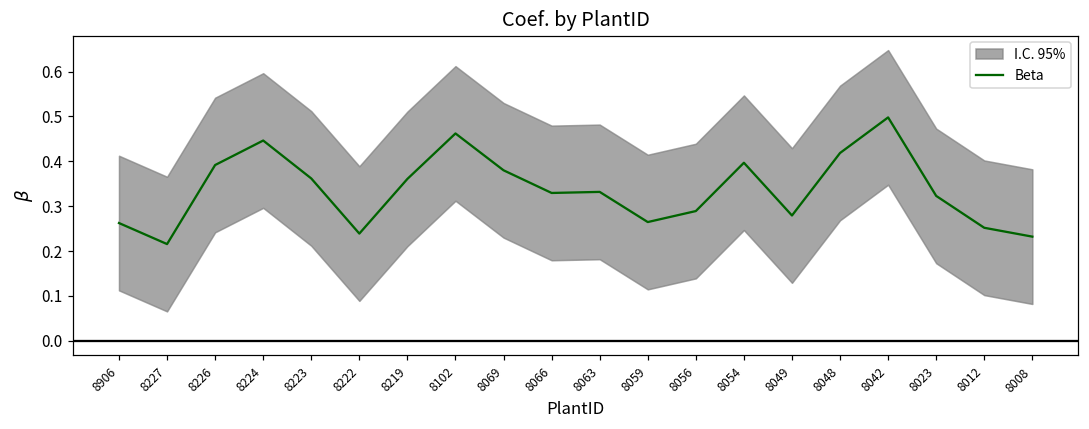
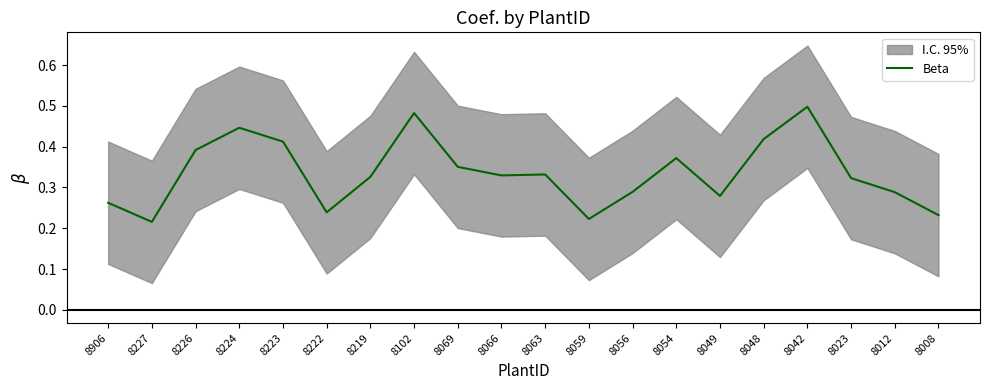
  {
    "Beta": {
      "8906": 0.26,
      "8227": 0.22,
      "8226": 0.39,
      "8224": 0.45,
-     "8223": 0.36,
+     "8223": 0.41,
      "8222": 0.24,
-     "8219": 0.36,
-     "8102": 0.46,
-     "8069": 0.38,
+     "8219": 0.33,
+     "8102": 0.48,
+     "8069": 0.35,
      "8066": 0.33,
      "8063": 0.33,
-     "8059": 0.26,
+     "8059": 0.22,
      "8056": 0.29,
-     "8054": 0.40,
+     "8054": 0.37,
      "8049": 0.28,
      "8048": 0.42,
      "8042": 0.50,
      "8023": 0.32,
-     "8012": 0.25,
+     "8012": 0.29,
      "8008": 0.23
    }
  }
